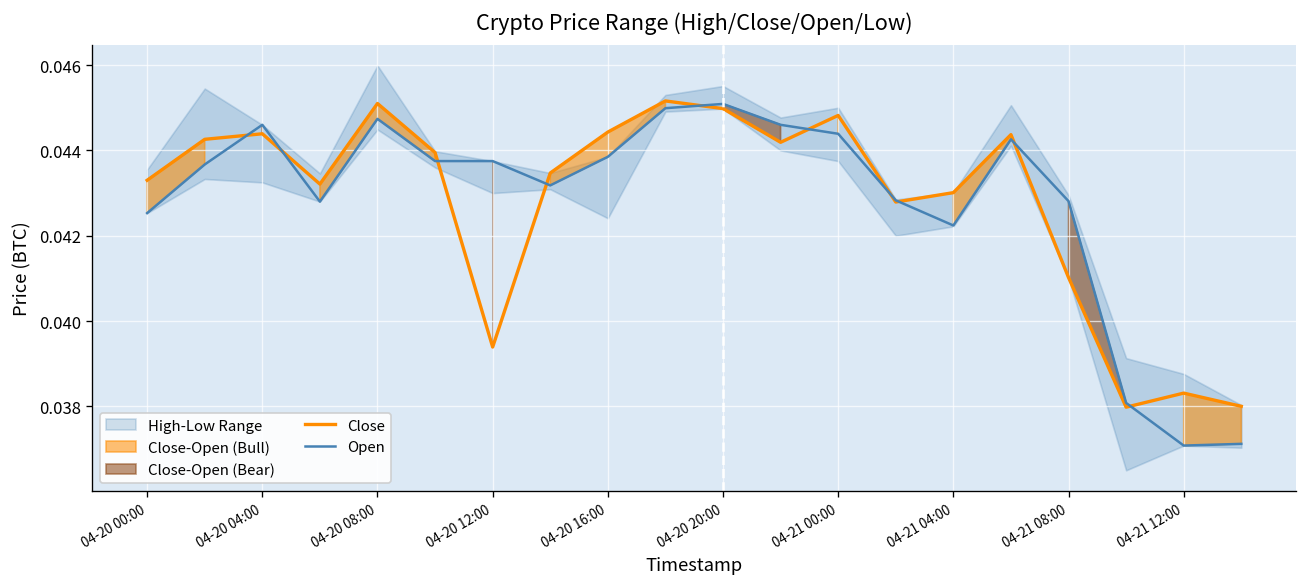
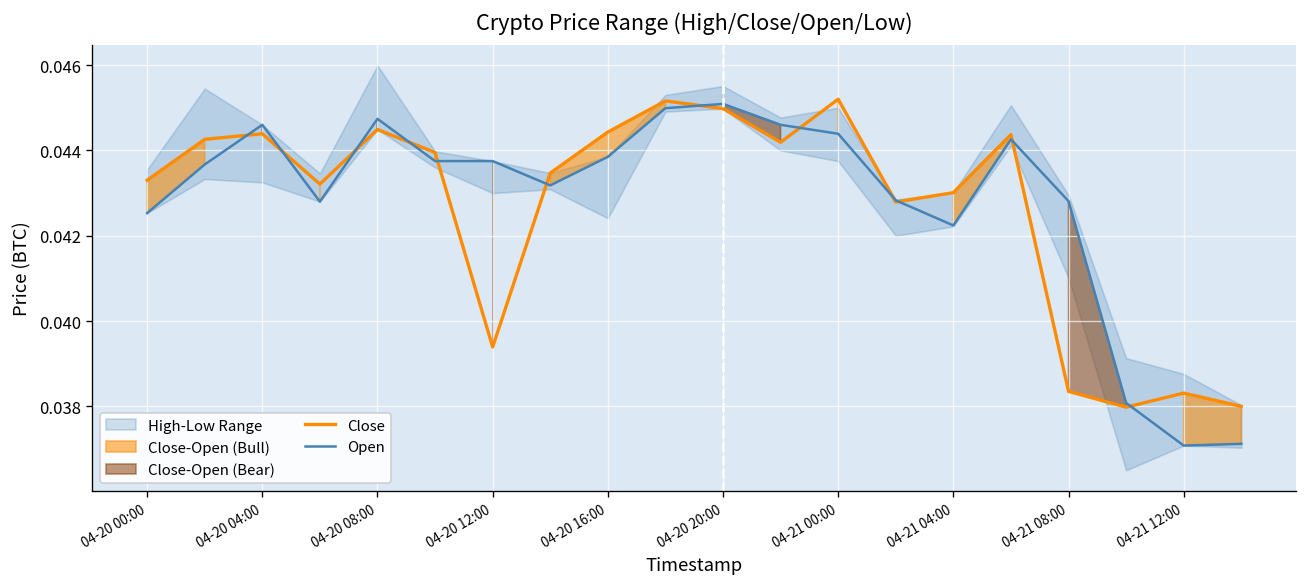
  {
    "Close": {
      "04-20 00:00": 0.0433,
      "04-20 04:00": 0.0444,
-     "04-20 08:00": 0.0451,
+     "04-20 08:00": 0.0445,
      "04-20 12:00": 0.0394,
      "04-20 16:00": 0.0444,
      "04-20 20:00": 0.0450,
-     "04-21 00:00": 0.0448,
-     "04-21 08:00": 0.0410,
+     "04-21 00:00": 0.0452,
+     "04-21 08:00": 0.0384,
      "04-21 12:00": 0.0383
    }
  }
